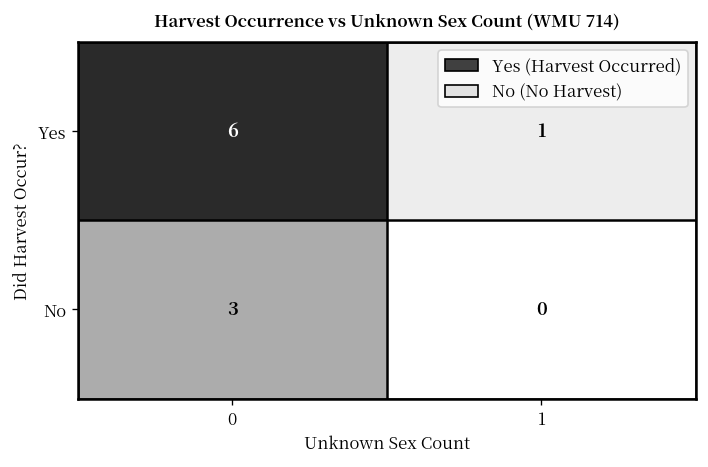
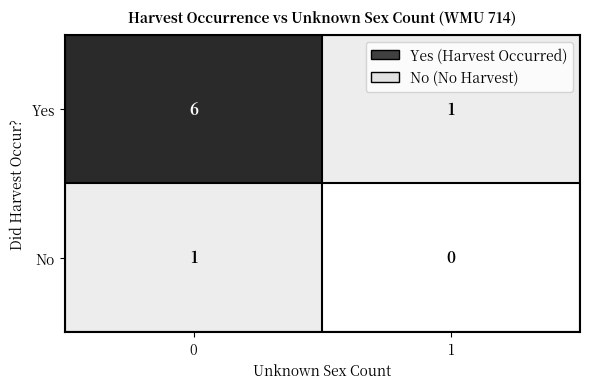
  {
    "Yes": {
      "0": 6,
      "1": 1
    },
    "No": {
-     "0": 3,
+     "0": 1,
      "1": 0
    }
  }
